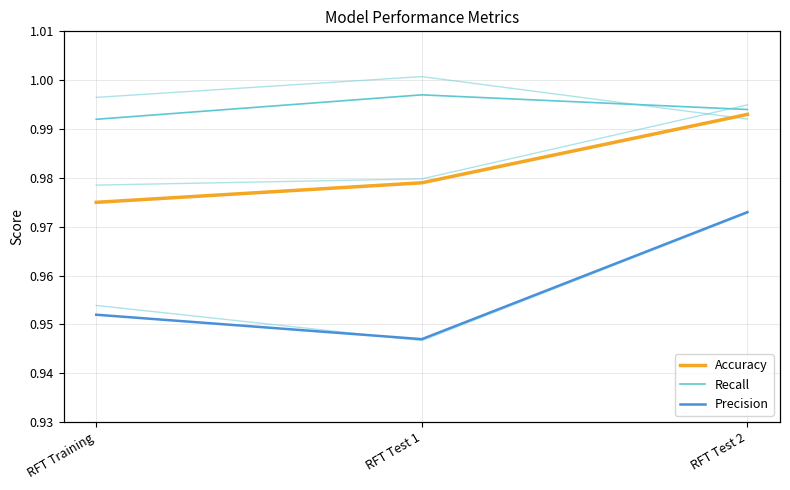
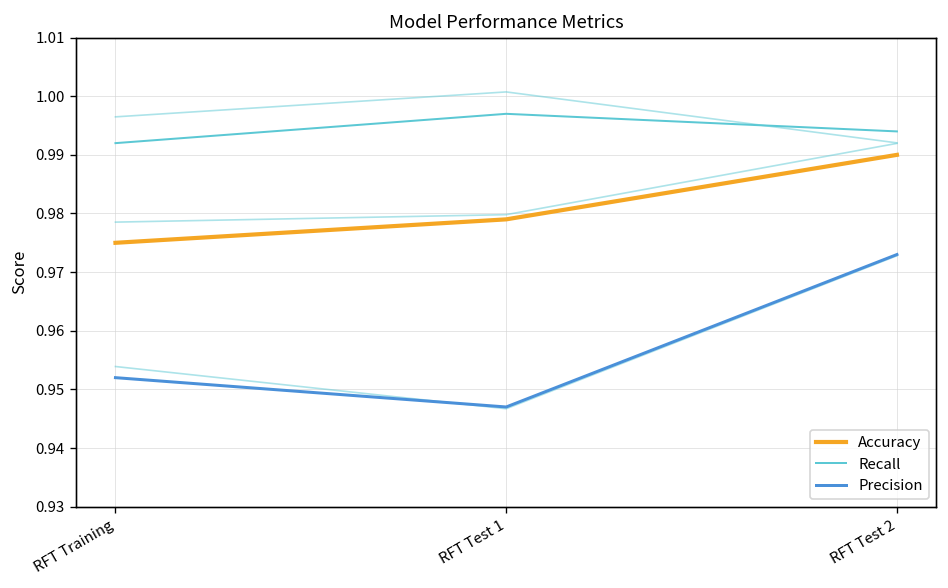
  {
    "Accuracy": {
      "RFT Training": 0.975,
      "RFT Test 1": 0.979,
-     "RFT Test 2": 0.993
+     "RFT Test 2": 0.990
    }
  }
